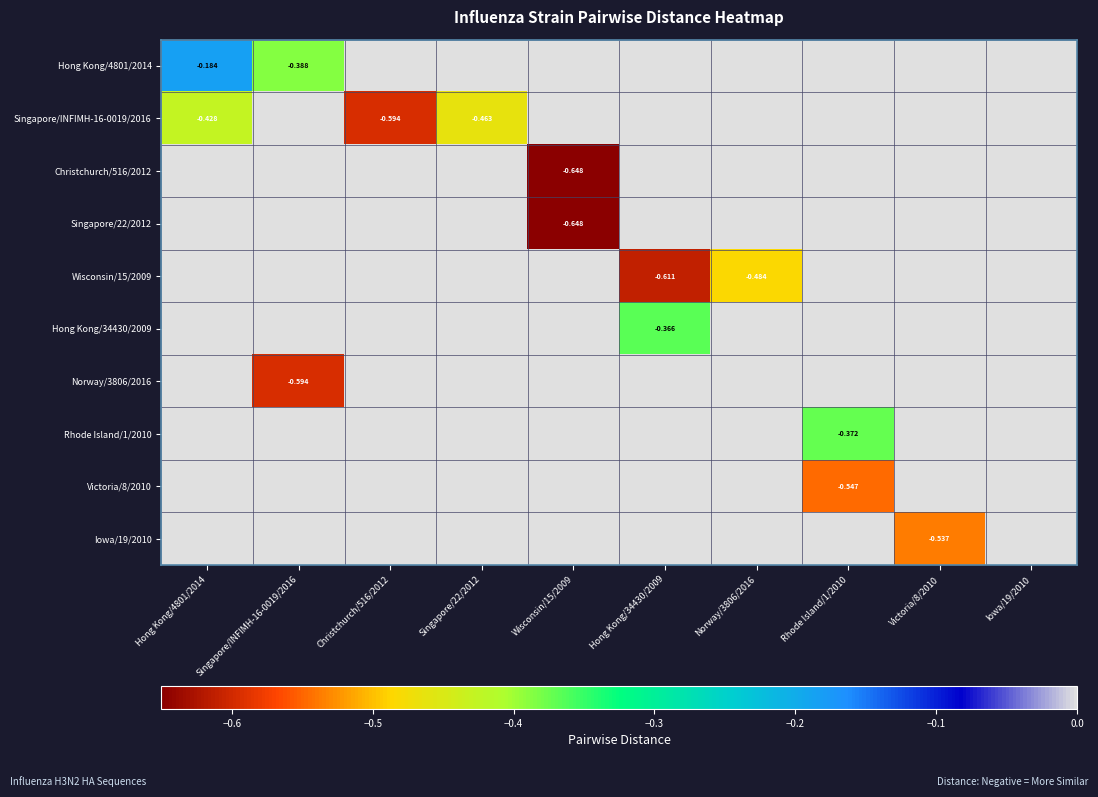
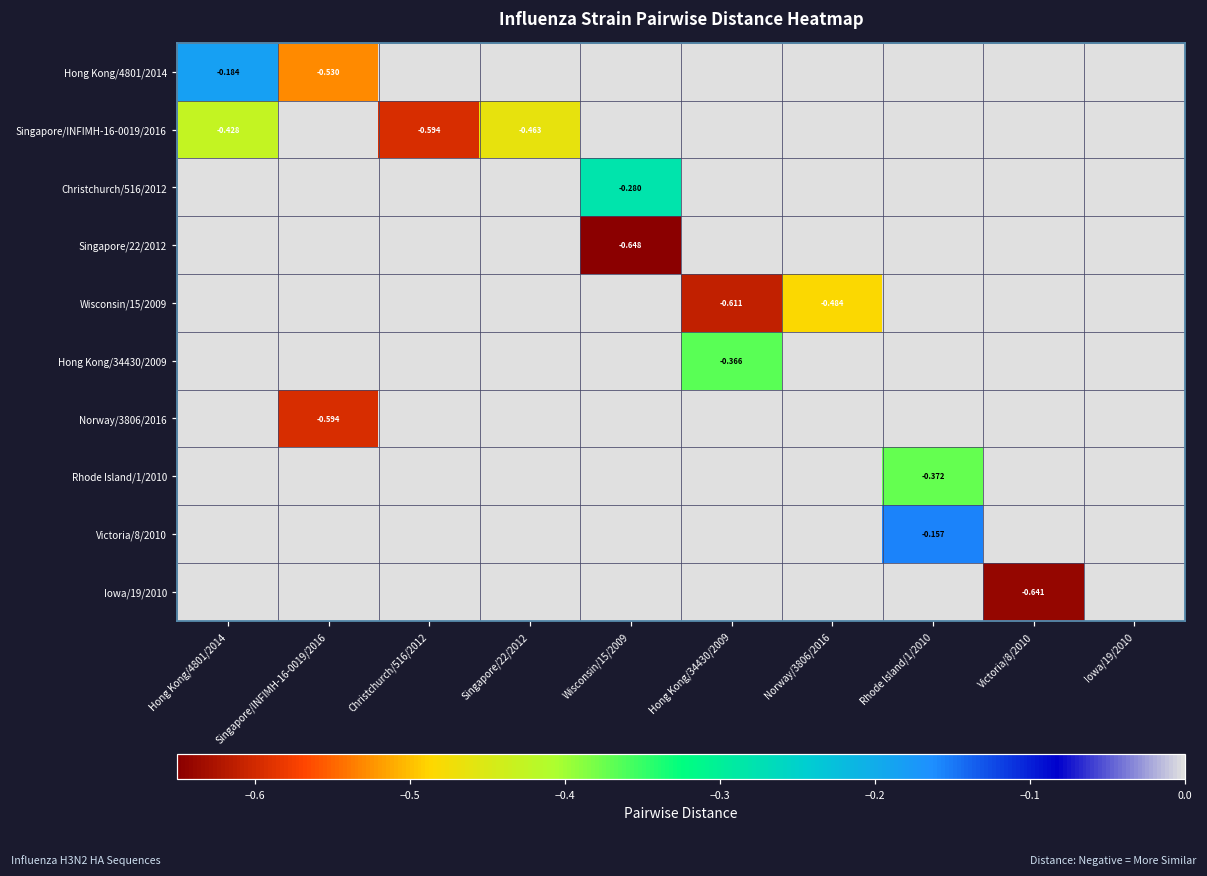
  {
    "Hong Kong/4801/2014": {
      "Hong Kong/4801/2014": -0.184,
-     "Singapore/INFIMH-16-0019/2016": -0.388
+     "Singapore/INFIMH-16-0019/2016": -0.530
    },
    "Singapore/INFIMH-16-0019/2016": {
      "Hong Kong/4801/2014": -0.428,
      "Christchurch/516/2012": -0.594,
      "Singapore/22/2012": -0.463
    },
    "Christchurch/516/2012": {
-     "Wisconsin/15/2009": -0.648
+     "Wisconsin/15/2009": -0.280
    },
    "Singapore/22/2012": {
      "Wisconsin/15/2009": -0.648
    },
    "Wisconsin/15/2009": {
      "Hong Kong/34430/2009": -0.611,
      "Norway/3806/2016": -0.484
    },
    "Hong Kong/34430/2009": {
      "Hong Kong/34430/2009": -0.366
    },
    "Norway/3806/2016": {
      "Singapore/INFIMH-16-0019/2016": -0.594
    },
    "Rhode Island/1/2010": {
      "Rhode Island/1/2010": -0.372
    },
    "Victoria/8/2010": {
-     "Rhode Island/1/2010": -0.547
+     "Rhode Island/1/2010": -0.157
    },
    "Iowa/19/2010": {
-     "Victoria/8/2010": -0.537
+     "Victoria/8/2010": -0.641
    }
  }
